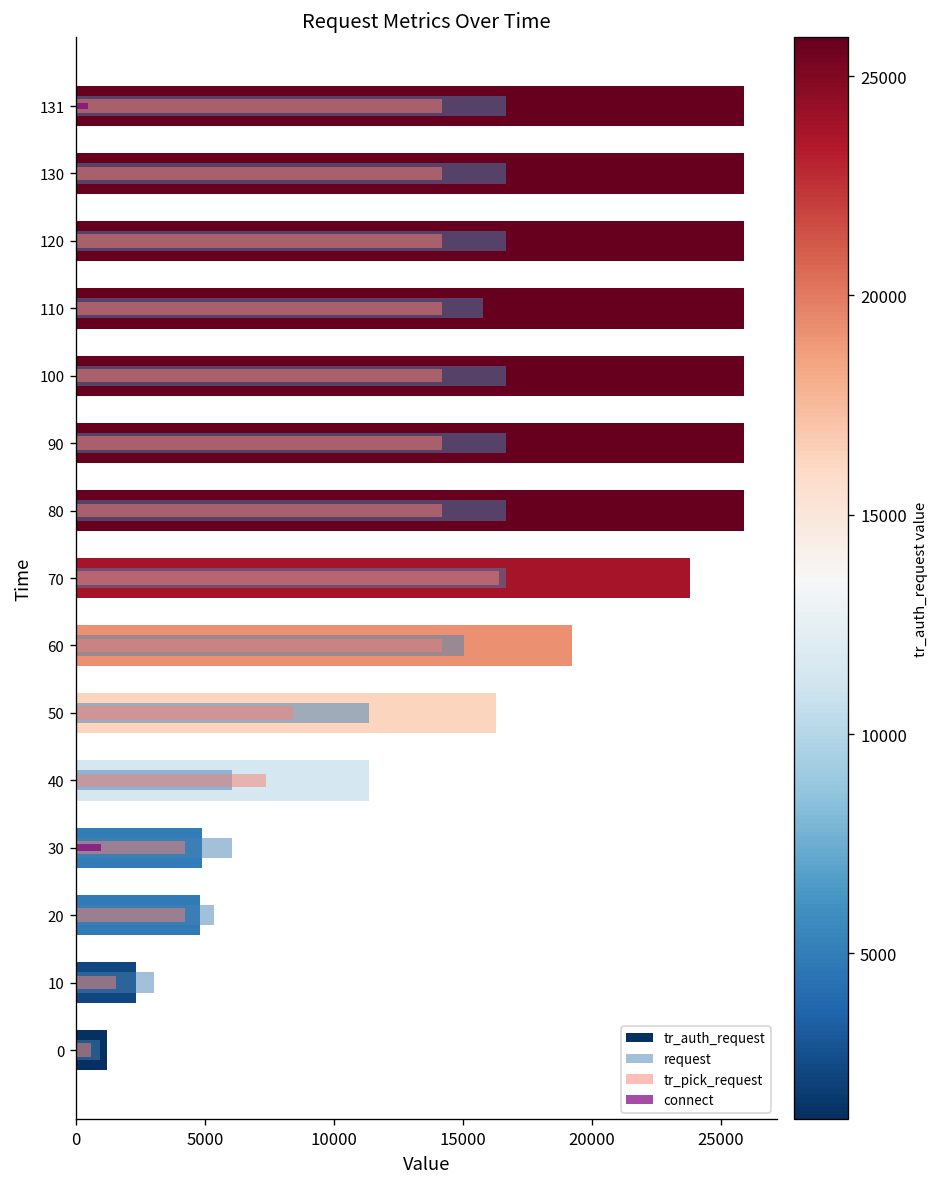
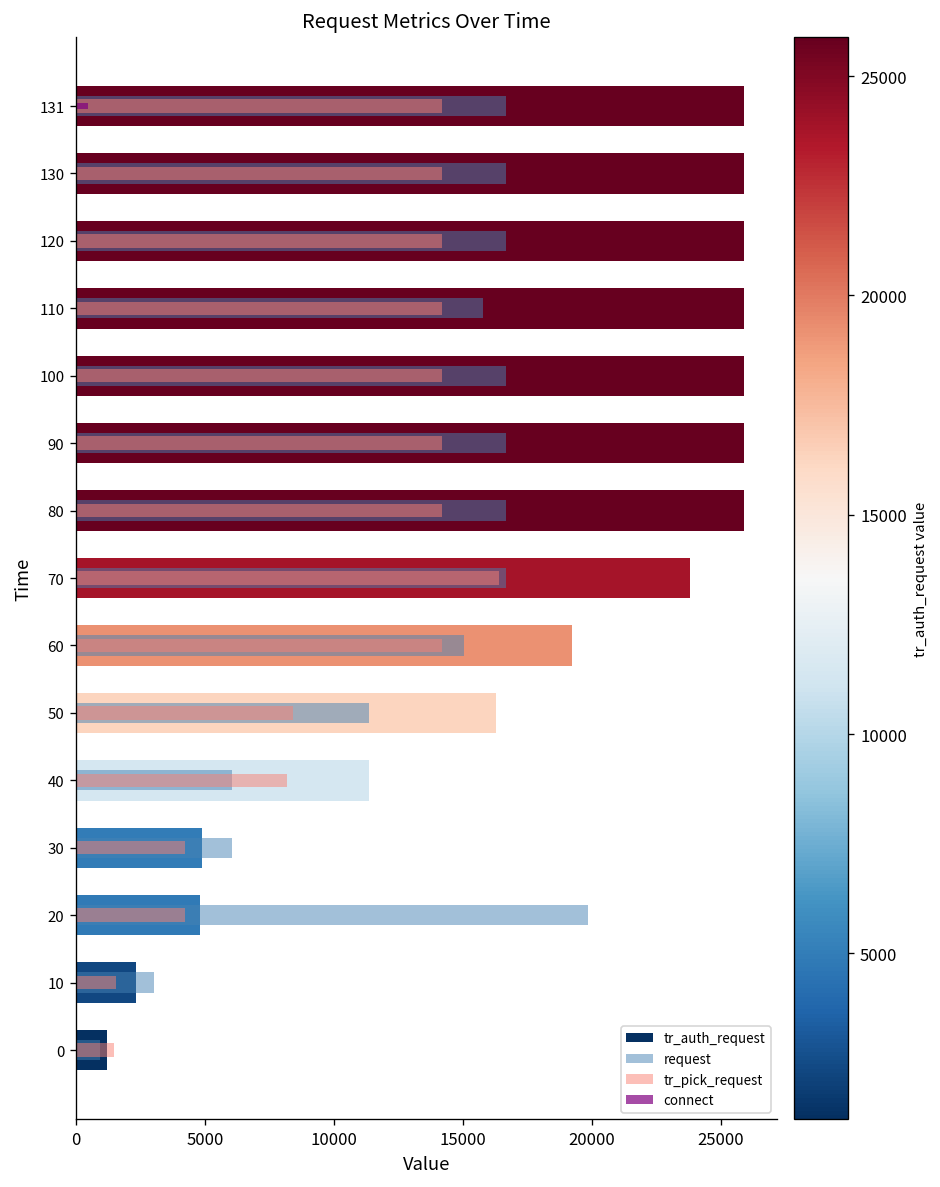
  {
    "tr_auth_request": {
      "131": 25900,
      "130": 25900,
      "120": 25900,
      "110": 25900,
      "100": 25900,
      "90": 25900,
      "80": 25900,
      "70": 23800,
      "60": 19200,
      "50": 16300,
      "40": 11400
    },
    "request": {
      "30": 6100,
-     "20": 5400,
+     "20": 19800,
      "10": 3000
    },
    "tr_pick_request": {
-     "40": 7400,
-     "0": 600
+     "40": 8200,
+     "0": 1500
    },
    "connect": {
-     "30": 1000
+     "30": 0
    }
  }
